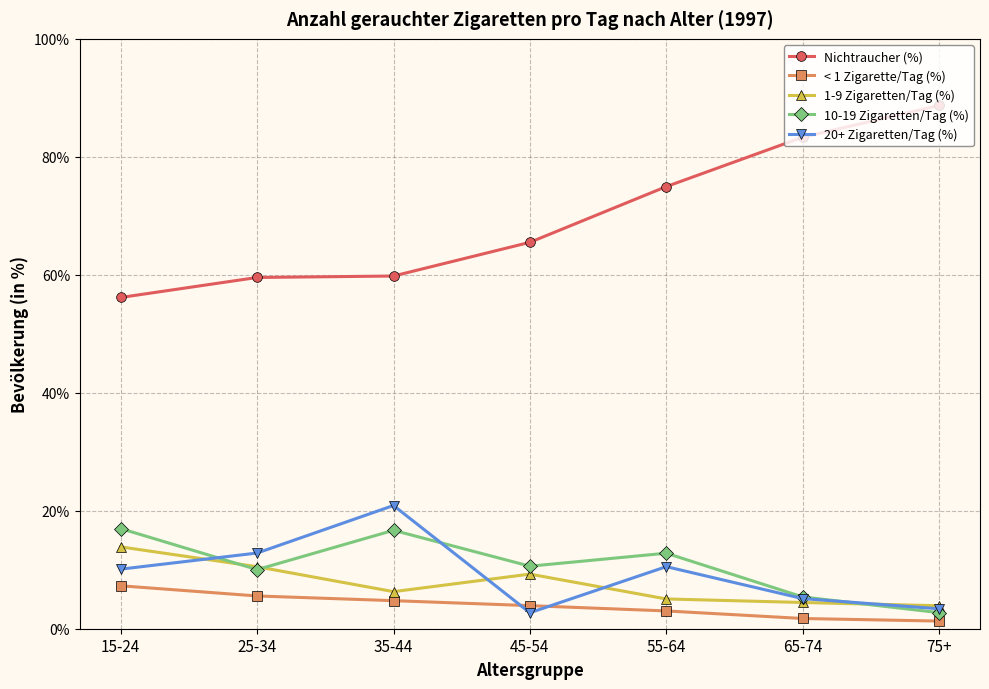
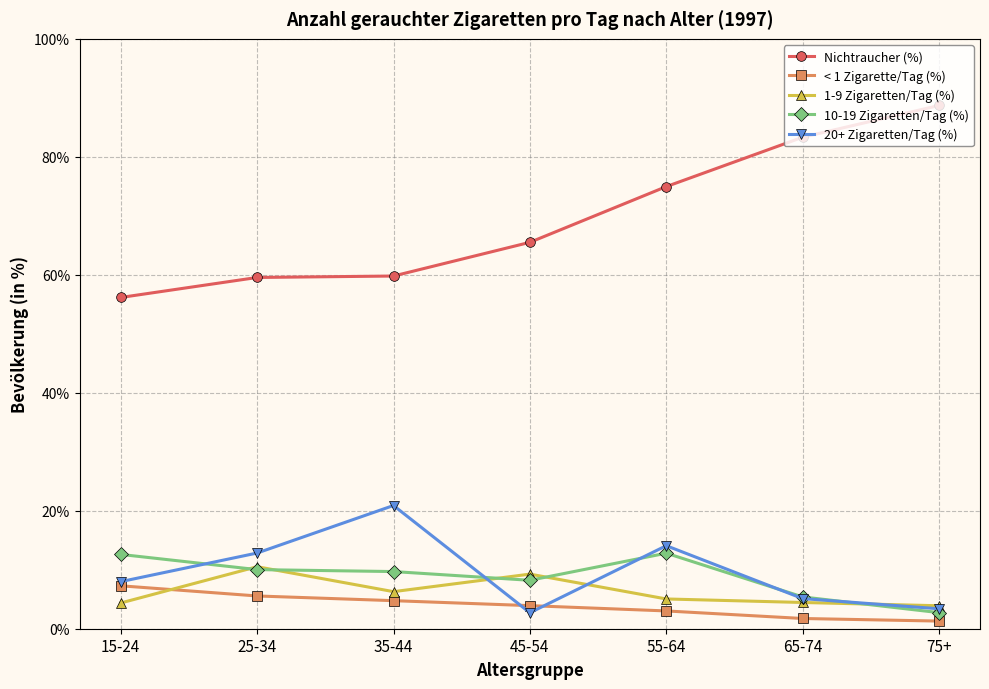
  {
    "1-9 Zigaretten/Tag (%)": {
-     "15-24": "14%",
+     "15-24": "4%",
      "25-34": "11%",
      "35-44": "6%",
      "45-54": "9%",
      "55-64": "5%",
      "65-74": "4%",
      "75+": "4%"
    },
    "10-19 Zigaretten/Tag (%)": {
-     "15-24": "17%",
+     "15-24": "13%",
      "25-34": "10%",
-     "35-44": "17%",
-     "45-54": "11%",
+     "35-44": "10%",
+     "45-54": "8%",
      "55-64": "13%",
      "75+": "3%"
    },
    "20+ Zigaretten/Tag (%)": {
-     "15-24": "10%",
+     "15-24": "8%",
      "25-34": "13%",
      "35-44": "21%",
      "45-54": "3%",
-     "55-64": "11%",
+     "55-64": "14%",
      "75+": "3%"
    }
  }
